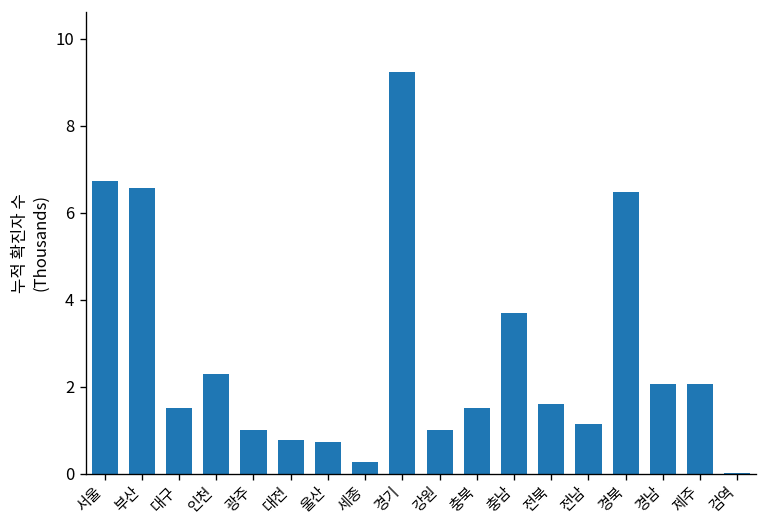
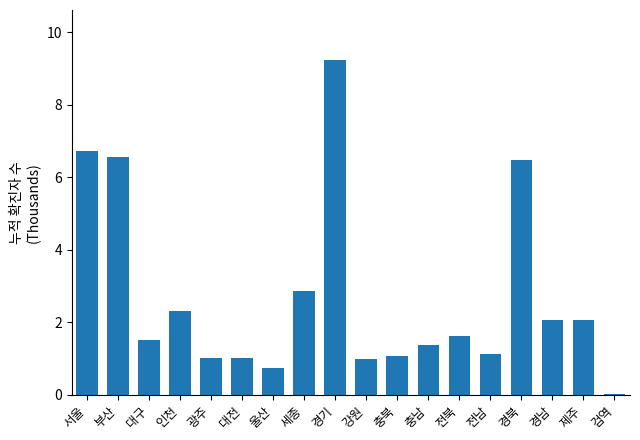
  {
    "서울": 6.7,
    "부산": 6.6,
    "대구": 1.5,
    "인천": 2.3,
    "광주": 1.0,
-   "대전": 0.8,
+   "대전": 1.0,
    "울산": 0.7,
-   "세종": 0.3,
+   "세종": 2.9,
    "경기": 9.2,
    "강원": 1.0,
-   "충북": 1.5,
-   "충남": 3.7,
+   "충북": 1.1,
+   "충남": 1.4,
    "전북": 1.6,
    "전남": 1.1,
    "경북": 6.5,
    "경남": 2.1,
    "제주": 2.1
  }
